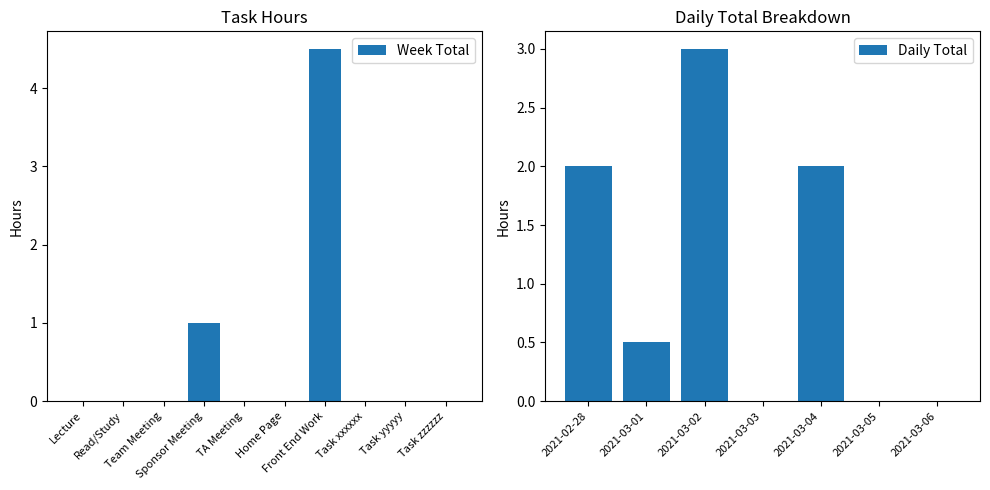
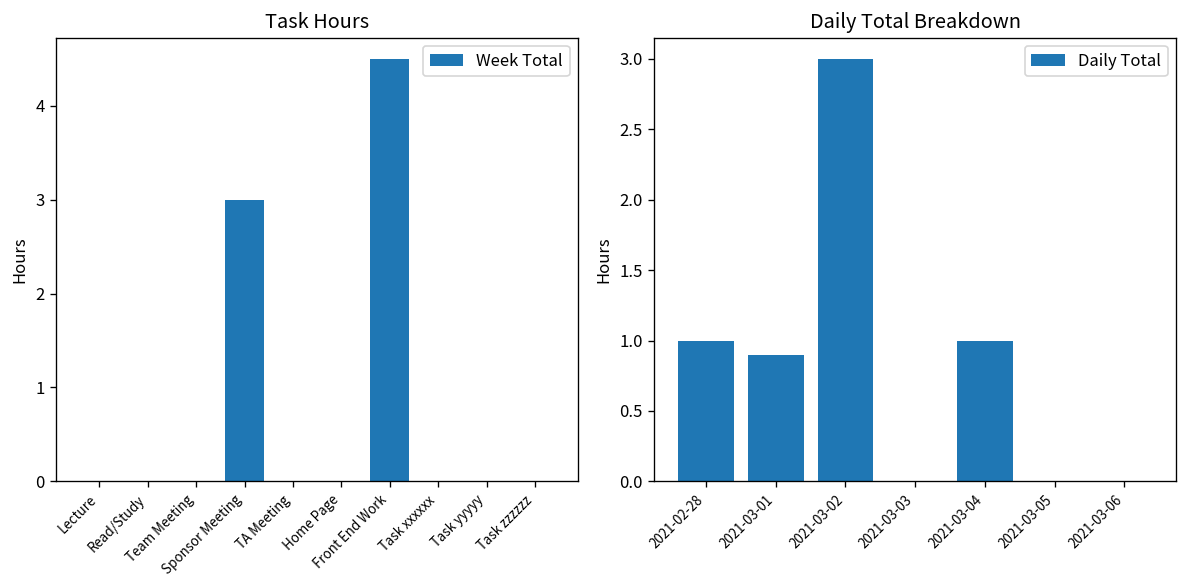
  {
    "Task Hours": {
      "Lecture": 0,
      "Read/Study": 0,
      "Team Meeting": 0,
-     "Sponsor Meeting": 1,
+     "Sponsor Meeting": 3,
      "TA Meeting": 0,
      "Home Page": 0,
      "Front End Work": 4.5,
      "Task xxxxxx": 0,
      "Task yyyyy": 0,
      "Task zzzzzz": 0
    },
    "Daily Total Breakdown": {
-     "2021-02-28": 2,
-     "2021-03-01": 0.5,
+     "2021-02-28": 1,
+     "2021-03-01": 0.9,
      "2021-03-02": 3.0,
      "2021-03-03": 0.0,
-     "2021-03-04": 2,
+     "2021-03-04": 1,
      "2021-03-05": 0.0,
      "2021-03-06": 0.0
    }
  }
